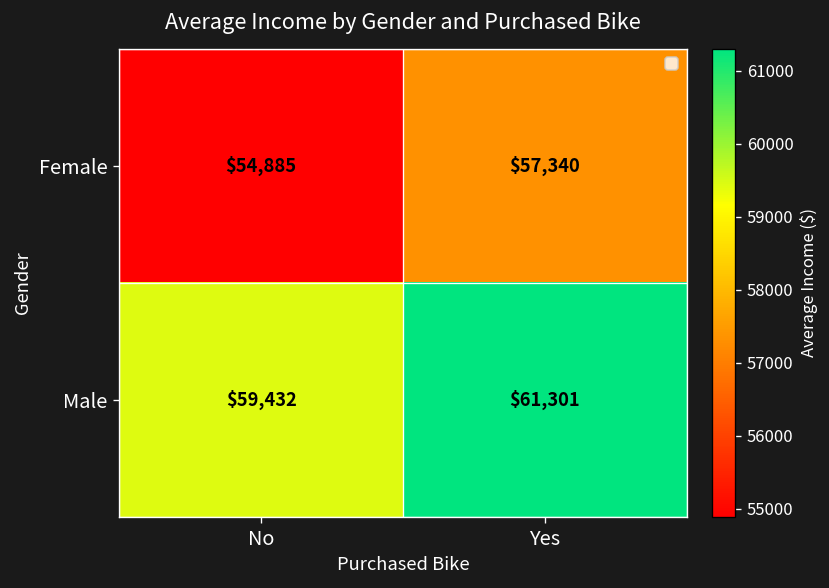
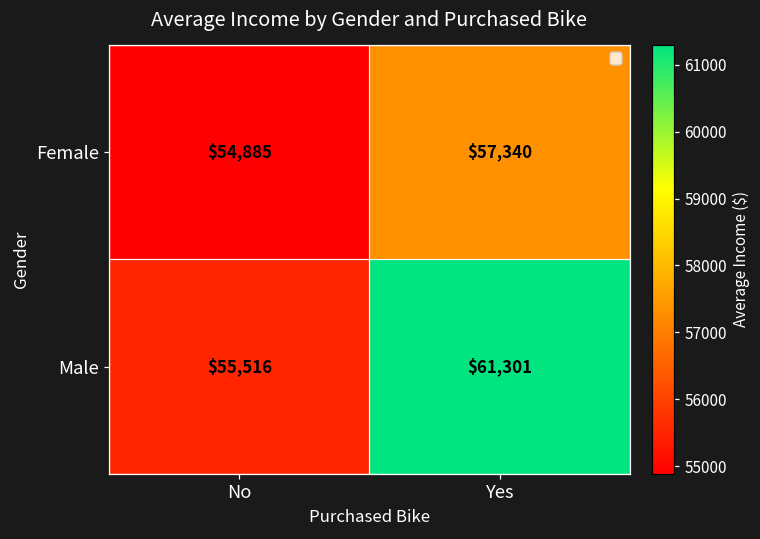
  {
    "Female": {
      "No": "$54,885",
      "Yes": "$57,340"
    },
    "Male": {
-     "No": "$59,432",
+     "No": "$55,516",
      "Yes": "$61,301"
    }
  }
